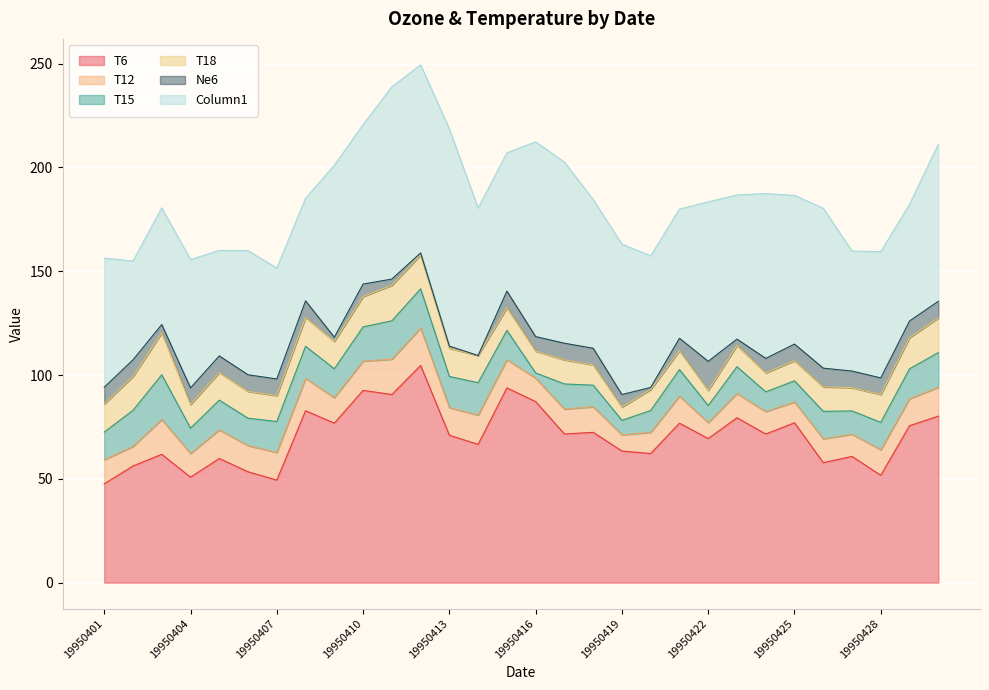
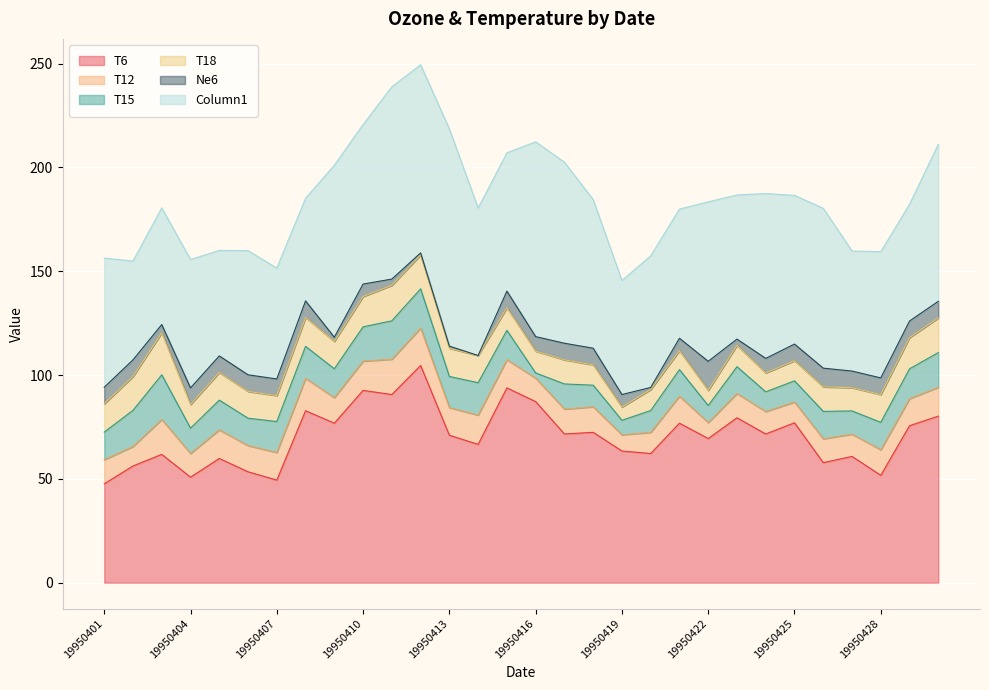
  {
    "T6": {
      "19950401": 48,
      "19950404": 51,
      "19950407": 49,
      "19950410": 93,
      "19950413": 71,
      "19950416": 87,
      "19950419": 63,
      "19950422": 69,
      "19950425": 77,
      "19950428": 52
    },
    "T15": {
      "19950401": 13,
      "19950404": 12,
      "19950407": 15,
      "19950410": 17,
      "19950413": 15,
      "19950416": 3,
      "19950419": 7,
      "19950422": 8,
      "19950425": 10,
      "19950428": 13
    },
    "Ne6": {
      "19950401": 8,
      "19950404": 8,
      "19950407": 8,
      "19950410": 6,
      "19950416": 7,
      "19950419": 6,
      "19950422": 14,
      "19950425": 8,
      "19950428": 8
    },
    "Column1": {
      "19950401": 62,
      "19950404": 62,
      "19950407": 53,
      "19950410": 77,
      "19950413": 105,
      "19950416": 94,
-     "19950419": 72,
+     "19950419": 55,
      "19950422": 77,
      "19950425": 72,
      "19950428": 61
    }
  }
